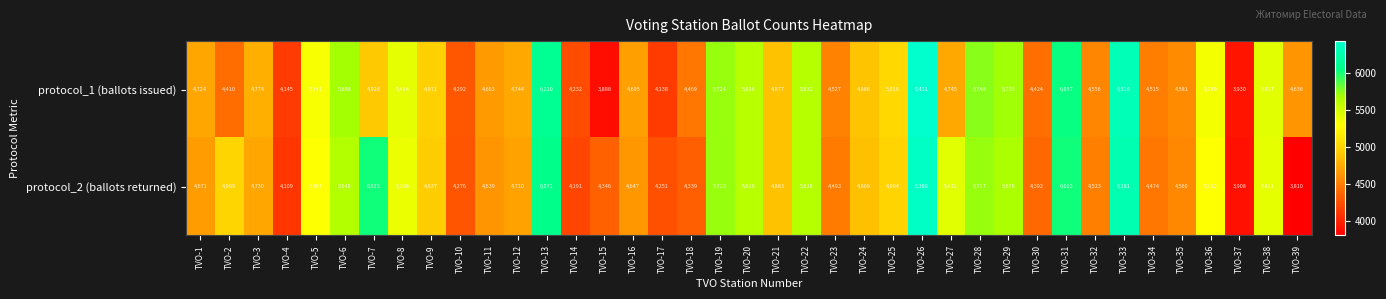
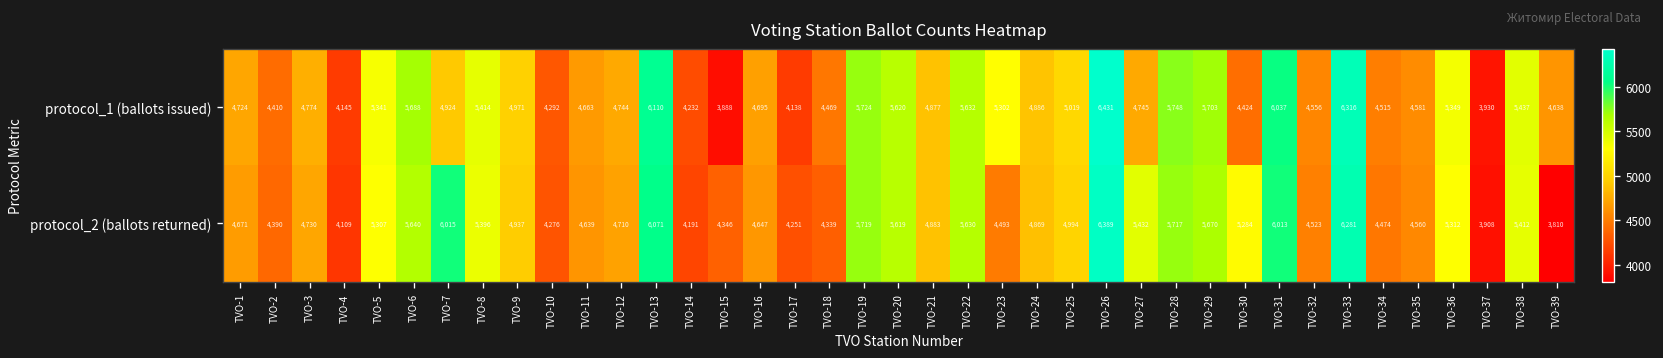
  {
    "protocol_1 (ballots issued)": {
      "TVO-1": "4,724",
      "TVO-2": "4,410",
      "TVO-3": "4,774",
      "TVO-4": "4,145",
      "TVO-5": "5,341",
      "TVO-6": "5,688",
      "TVO-7": "4,924",
      "TVO-8": "5,414",
      "TVO-9": "4,971",
      "TVO-10": "4,292",
      "TVO-11": "4,663",
      "TVO-12": "4,744",
      "TVO-13": "6,110",
      "TVO-14": "4,232",
      "TVO-15": "3,888",
      "TVO-16": "4,695",
      "TVO-17": "4,138",
      "TVO-18": "4,469",
      "TVO-19": "5,724",
      "TVO-20": "5,620",
      "TVO-21": "4,877",
      "TVO-22": "5,632",
-     "TVO-23": "4,527",
+     "TVO-23": "5,302",
      "TVO-24": "4,886",
      "TVO-25": "5,019",
      "TVO-26": "6,431",
      "TVO-27": "4,745",
      "TVO-28": "5,748",
      "TVO-29": "5,703",
      "TVO-30": "4,424",
      "TVO-31": "6,037",
      "TVO-32": "4,556",
      "TVO-33": "6,316",
      "TVO-34": "4,515",
      "TVO-35": "4,581",
      "TVO-36": "5,349",
      "TVO-37": "3,930",
      "TVO-38": "5,437",
      "TVO-39": "4,638"
    },
    "protocol_2 (ballots returned)": {
      "TVO-1": "4,671",
-     "TVO-2": "4,999",
+     "TVO-2": "4,390",
      "TVO-3": "4,730",
      "TVO-4": "4,109",
      "TVO-5": "5,307",
      "TVO-6": "5,640",
      "TVO-7": "6,015",
      "TVO-8": "5,396",
      "TVO-9": "4,937",
      "TVO-10": "4,276",
      "TVO-11": "4,639",
      "TVO-12": "4,710",
      "TVO-13": "6,071",
      "TVO-14": "4,191",
      "TVO-15": "4,346",
      "TVO-16": "4,647",
      "TVO-17": "4,251",
      "TVO-18": "4,339",
      "TVO-19": "5,719",
      "TVO-20": "5,619",
      "TVO-21": "4,883",
      "TVO-22": "5,630",
      "TVO-23": "4,493",
      "TVO-24": "4,869",
      "TVO-25": "4,994",
      "TVO-26": "6,389",
      "TVO-27": "5,432",
      "TVO-28": "5,717",
      "TVO-29": "5,670",
-     "TVO-30": "4,392",
+     "TVO-30": "5,284",
      "TVO-31": "6,013",
      "TVO-32": "4,523",
      "TVO-33": "6,281",
      "TVO-34": "4,474",
      "TVO-35": "4,560",
      "TVO-36": "5,312",
      "TVO-37": "3,908",
      "TVO-38": "5,412",
      "TVO-39": "3,810"
    }
  }
